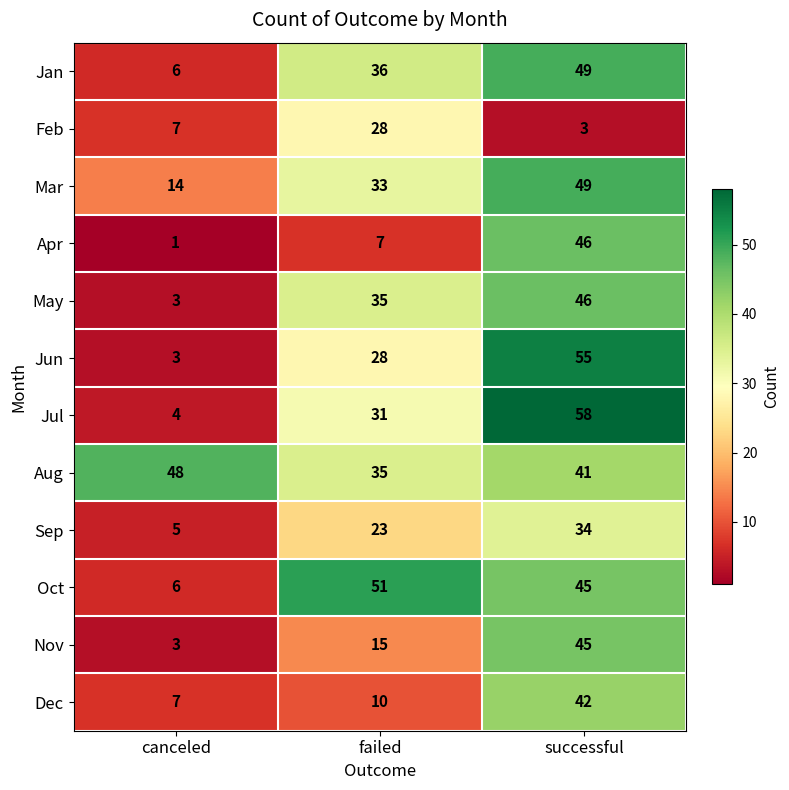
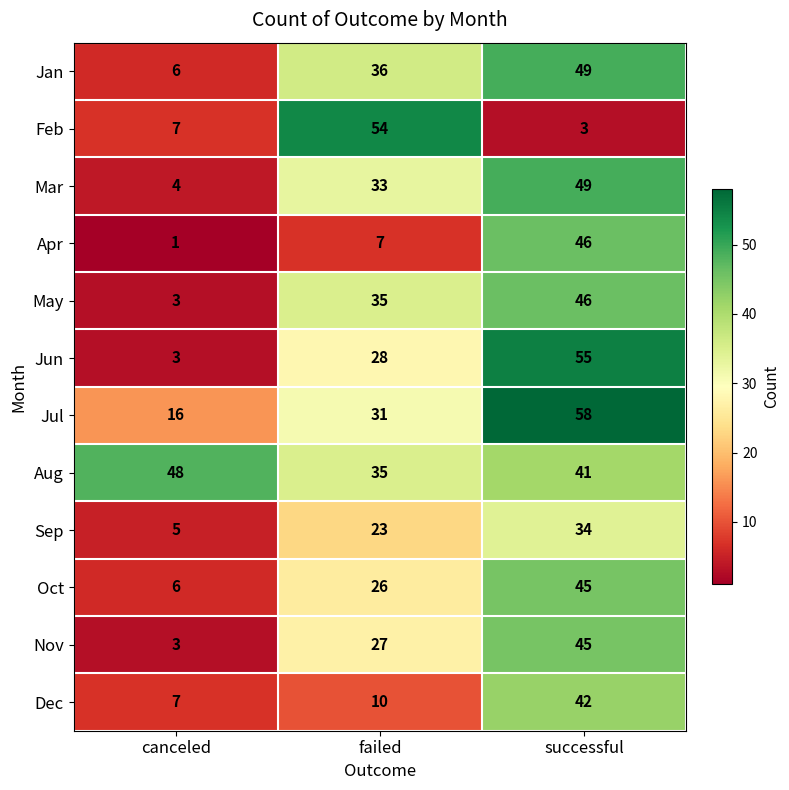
  {
    "Jan": {
      "canceled": 6,
      "failed": 36,
      "successful": 49
    },
    "Feb": {
      "canceled": 7,
-     "failed": 28,
+     "failed": 54,
      "successful": 3
    },
    "Mar": {
-     "canceled": 14,
+     "canceled": 4,
      "failed": 33,
      "successful": 49
    },
    "Apr": {
      "canceled": 1,
      "failed": 7,
      "successful": 46
    },
    "May": {
      "canceled": 3,
      "failed": 35,
      "successful": 46
    },
    "Jun": {
      "canceled": 3,
      "failed": 28,
      "successful": 55
    },
    "Jul": {
-     "canceled": 4,
+     "canceled": 16,
      "failed": 31,
      "successful": 58
    },
    "Aug": {
      "canceled": 48,
      "failed": 35,
      "successful": 41
    },
    "Sep": {
      "canceled": 5,
      "failed": 23,
      "successful": 34
    },
    "Oct": {
      "canceled": 6,
-     "failed": 51,
+     "failed": 26,
      "successful": 45
    },
    "Nov": {
      "canceled": 3,
-     "failed": 15,
+     "failed": 27,
      "successful": 45
    },
    "Dec": {
      "canceled": 7,
      "failed": 10,
      "successful": 42
    }
  }
